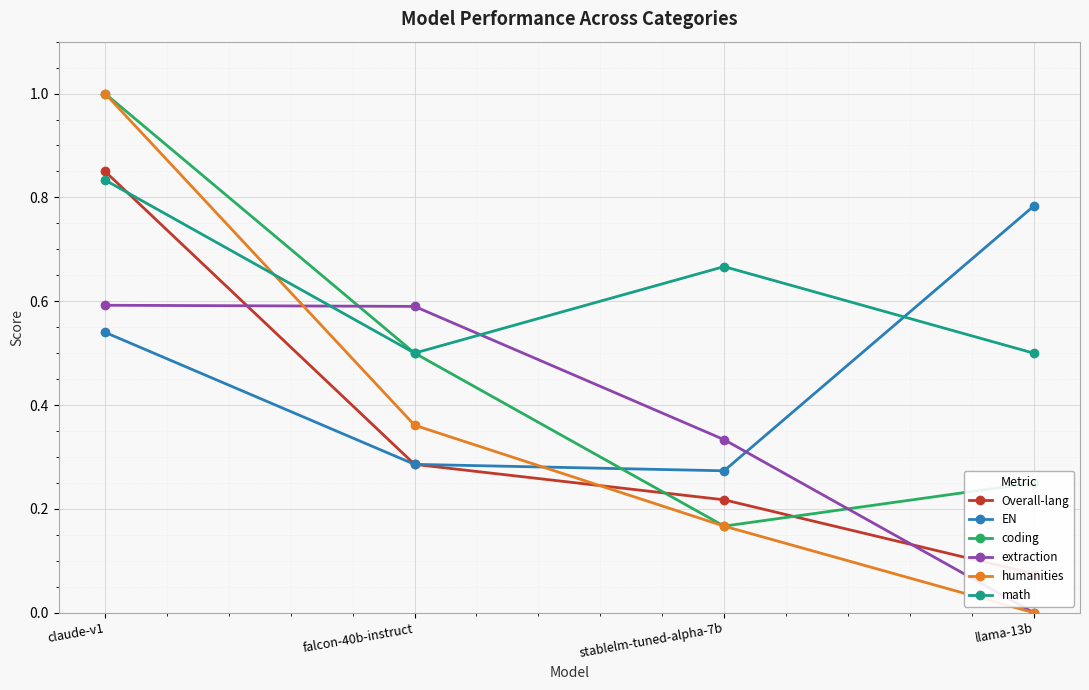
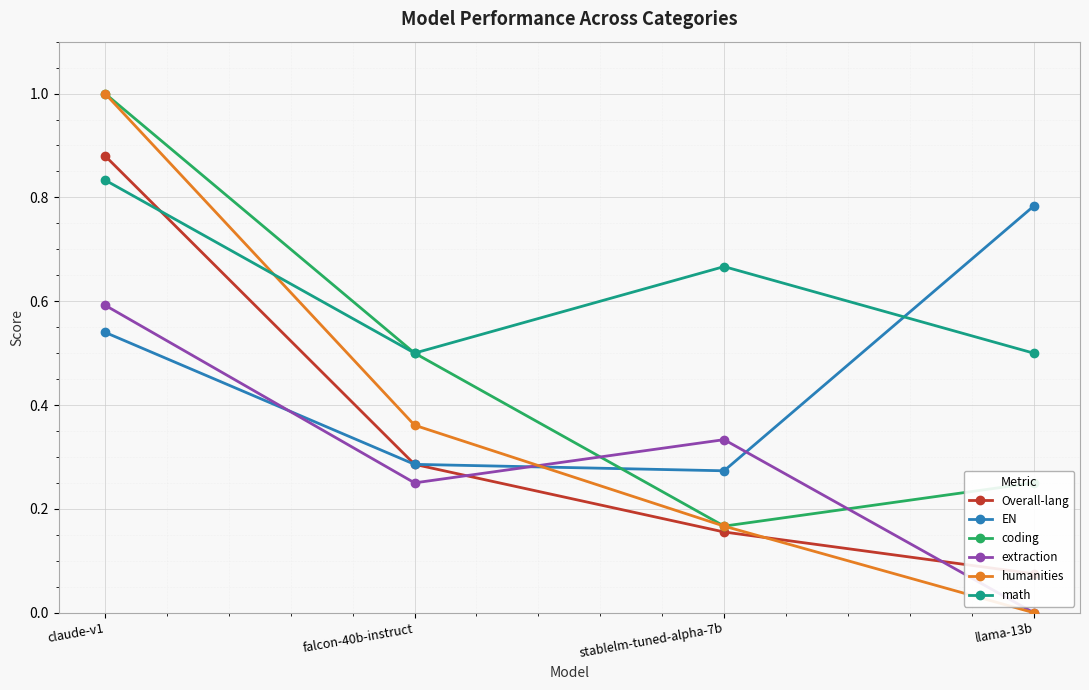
  {
    "Overall-lang": {
-     "claude-v1": 0.85,
-     "stablelm-tuned-alpha-7b": 0.22
+     "claude-v1": 0.88,
+     "stablelm-tuned-alpha-7b": 0.16
    },
    "EN": {
      "claude-v1": 0.54,
      "stablelm-tuned-alpha-7b": 0.27,
      "llama-13b": 0.78
    },
    "extraction": {
      "claude-v1": 0.59,
-     "falcon-40b-instruct": 0.59,
+     "falcon-40b-instruct": 0.25,
      "stablelm-tuned-alpha-7b": 0.33
    },
    "humanities": {
      "falcon-40b-instruct": 0.36
    }
  }
